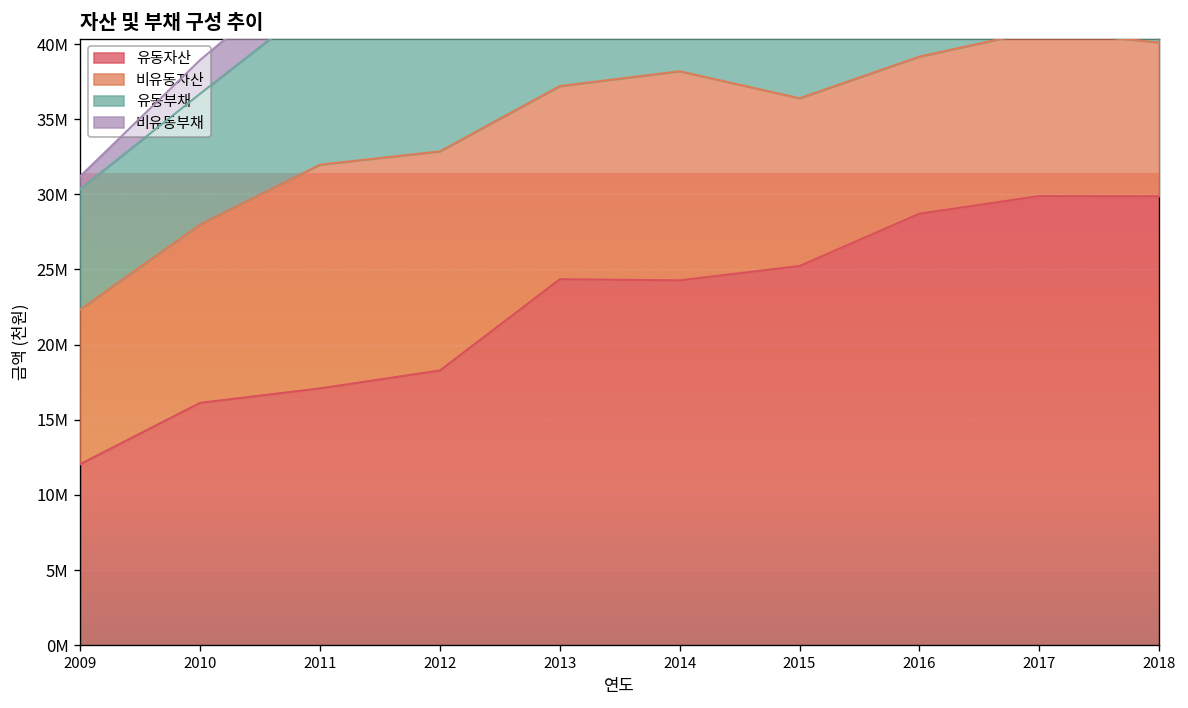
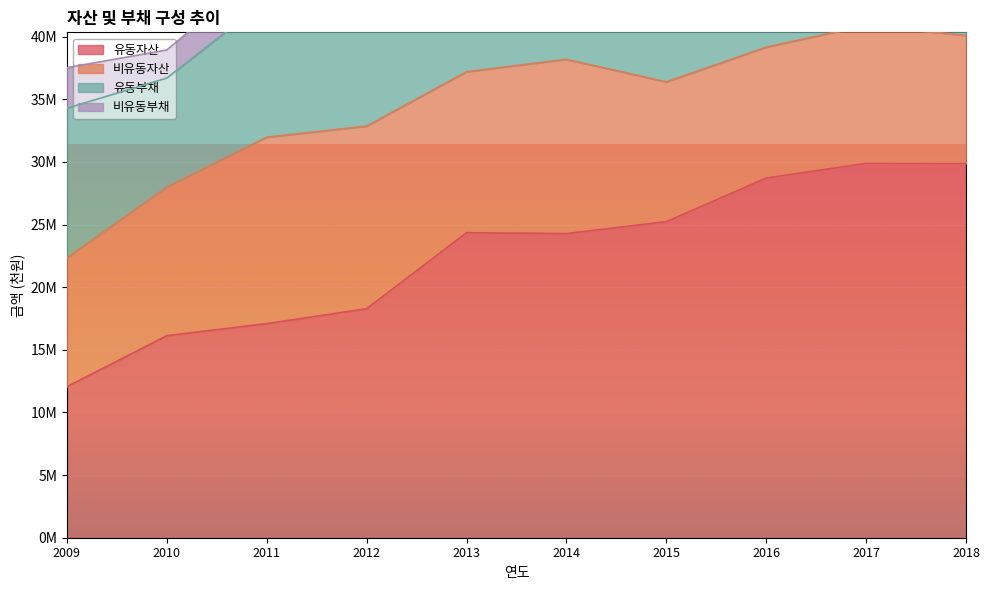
  {
    "유동부채": {
-     "2009": 8000000
+     "2009": 11900000
    },
    "비유동부채": {
-     "2009": 800000
+     "2009": 3200000
    }
  }
